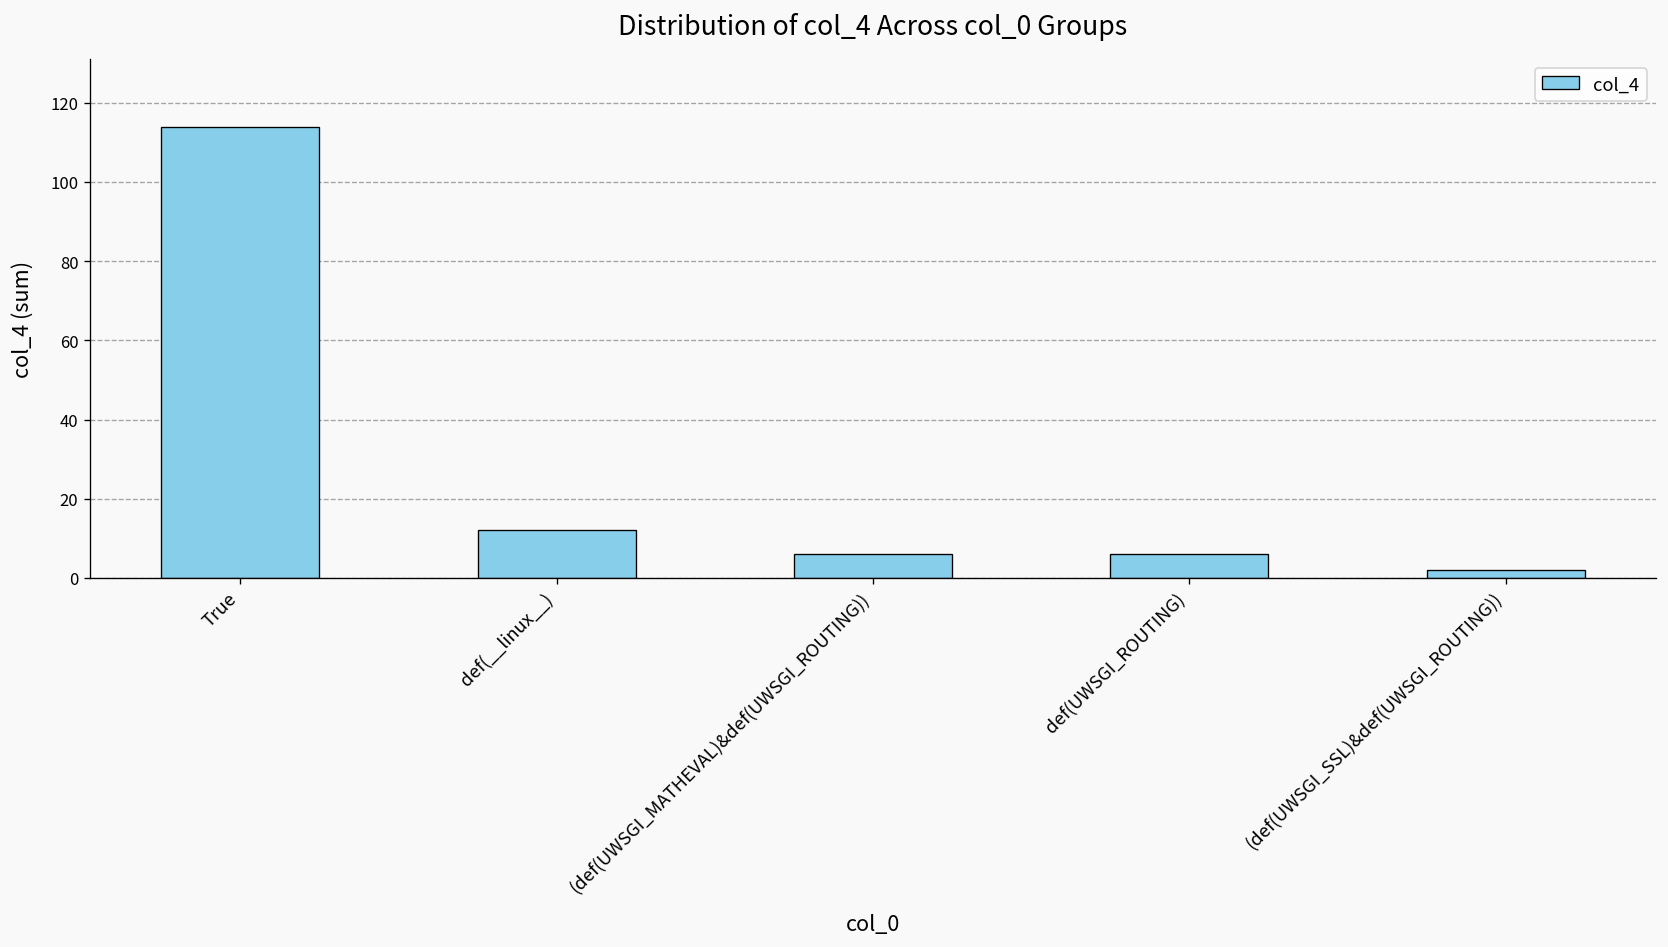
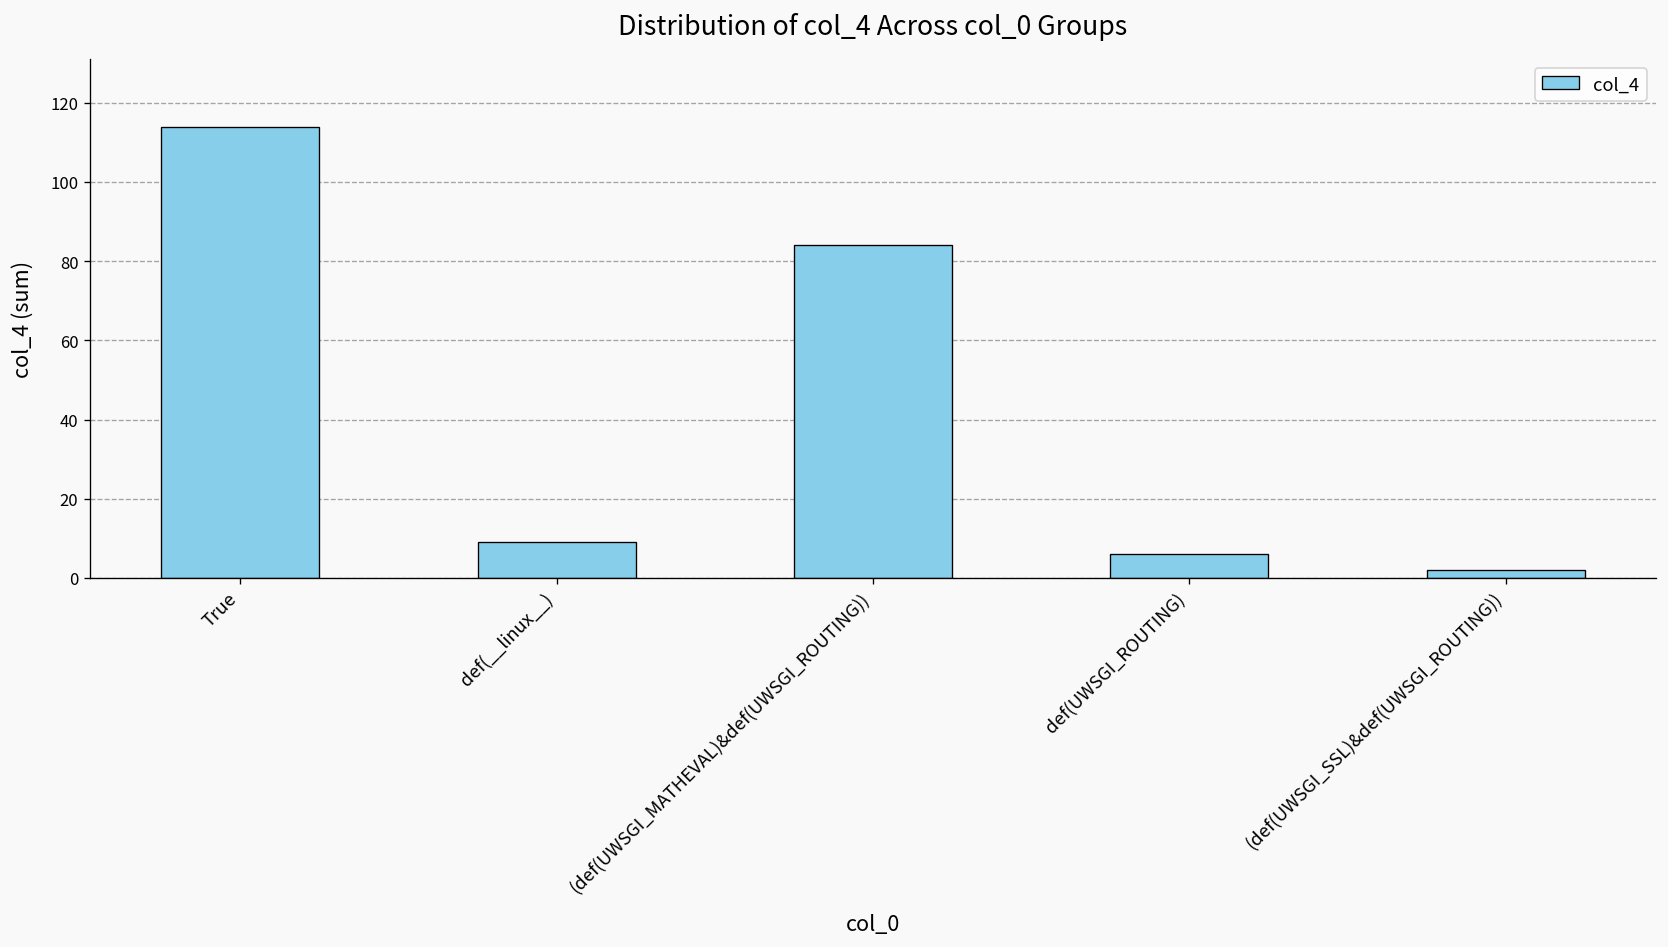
  {
    "True": 114,
-   "def(__linux__)": 12,
-   "(def(UWSGI_MATHEVAL)&def(UWSGI_ROUTING))": 6,
+   "def(__linux__)": 9,
+   "(def(UWSGI_MATHEVAL)&def(UWSGI_ROUTING))": 84,
    "def(UWSGI_ROUTING)": 6,
    "(def(UWSGI_SSL)&def(UWSGI_ROUTING))": 2
  }
